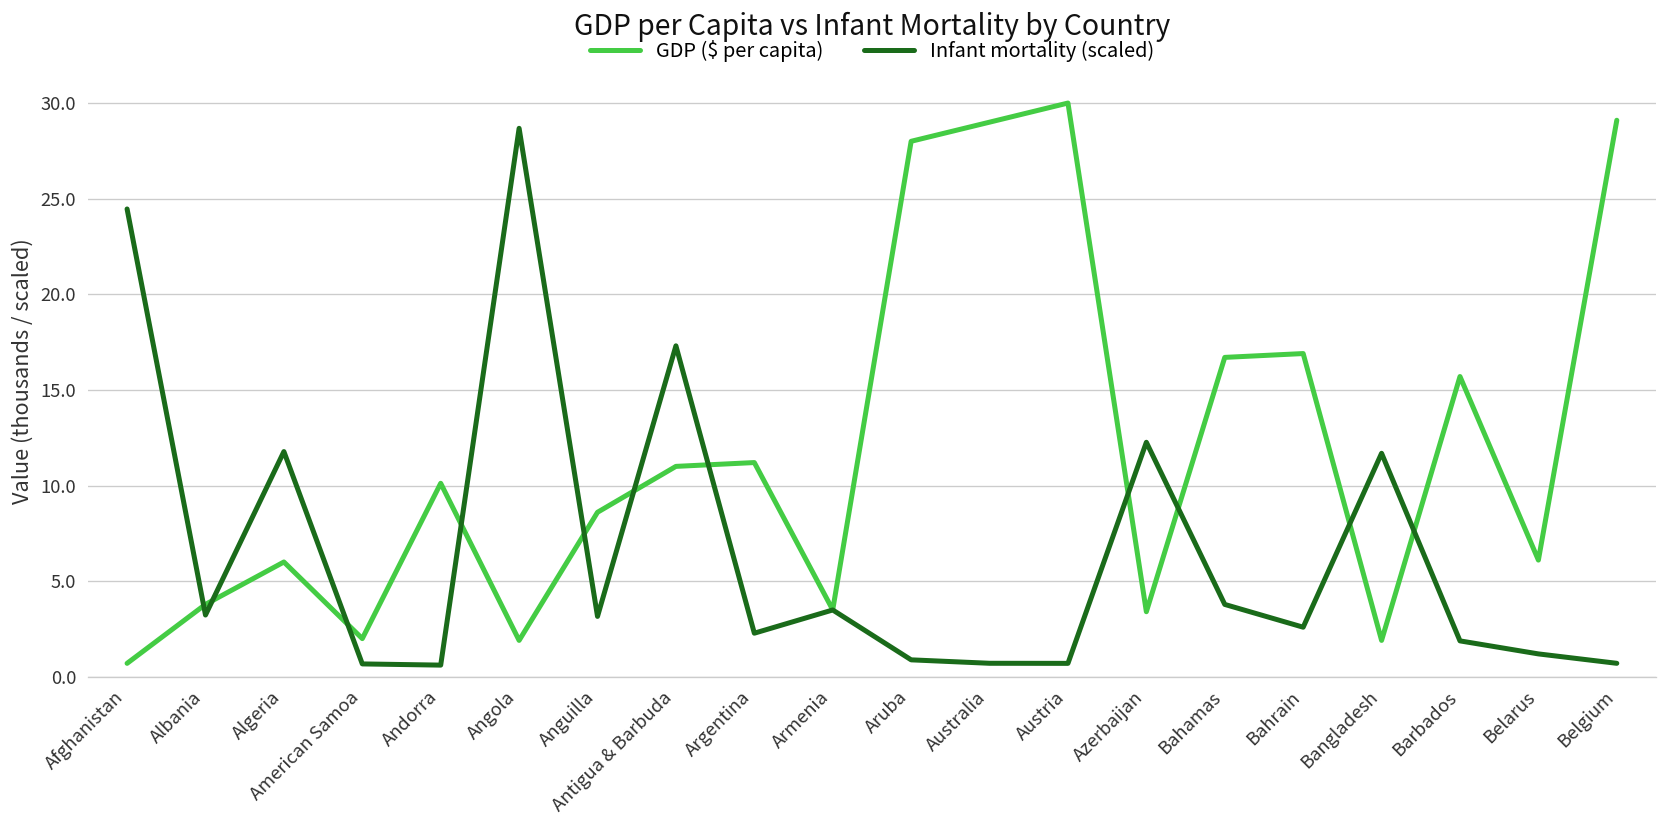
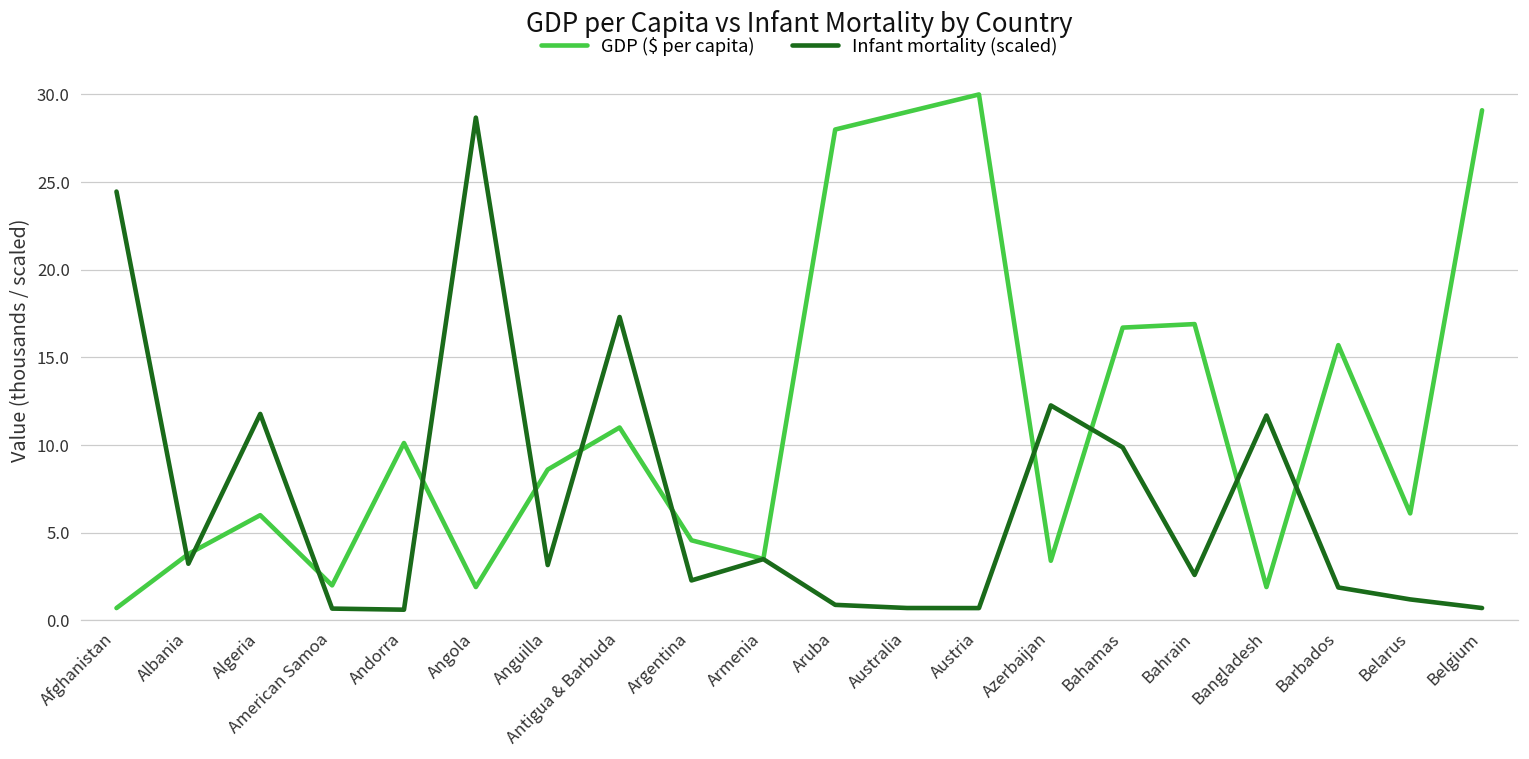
  {
    "GDP ($ per capita)": {
      "Afghanistan": 0.7,
      "Albania": 3.8,
      "Algeria": 6.0,
      "American Samoa": 2.0,
      "Andorra": 10.1,
      "Angola": 1.9,
      "Anguilla": 8.6,
      "Antigua & Barbuda": 11.0,
-     "Argentina": 11.2,
+     "Argentina": 4.6,
      "Aruba": 28.0,
      "Australia": 29.0,
      "Austria": 30.0,
      "Azerbaijan": 3.4,
      "Bahamas": 16.7,
      "Bahrain": 16.9,
      "Bangladesh": 1.9,
      "Barbados": 15.7,
      "Belarus": 6.1,
      "Belgium": 29.1
    },
    "Infant mortality (scaled)": {
      "Afghanistan": 24.5,
      "Albania": 3.2,
      "Algeria": 11.8,
      "American Samoa": 0.7,
      "Andorra": 0.6,
      "Angola": 28.7,
      "Anguilla": 3.2,
      "Antigua & Barbuda": 17.3,
      "Argentina": 2.3,
      "Aruba": 0.9,
      "Australia": 0.7,
      "Austria": 0.7,
      "Azerbaijan": 12.3,
-     "Bahamas": 3.8,
+     "Bahamas": 9.9,
      "Bahrain": 2.6,
      "Bangladesh": 11.7,
      "Barbados": 1.9,
      "Belarus": 1.2,
      "Belgium": 0.7
    }
  }
